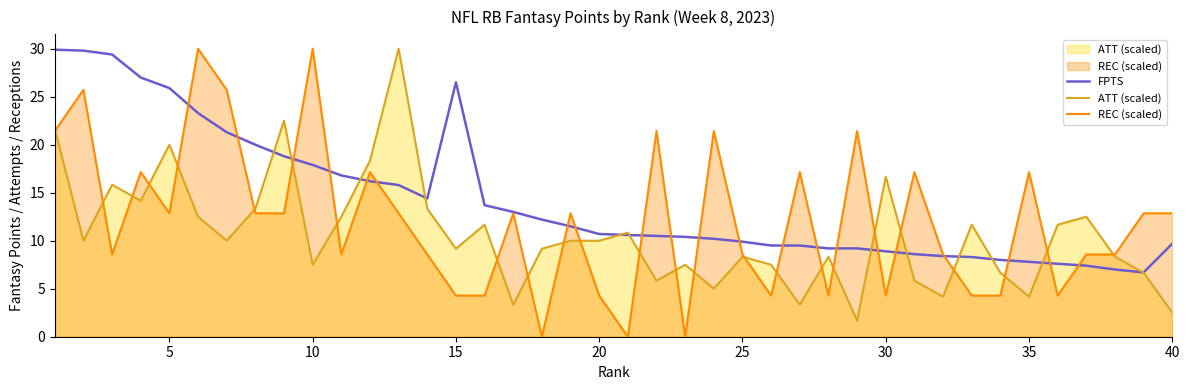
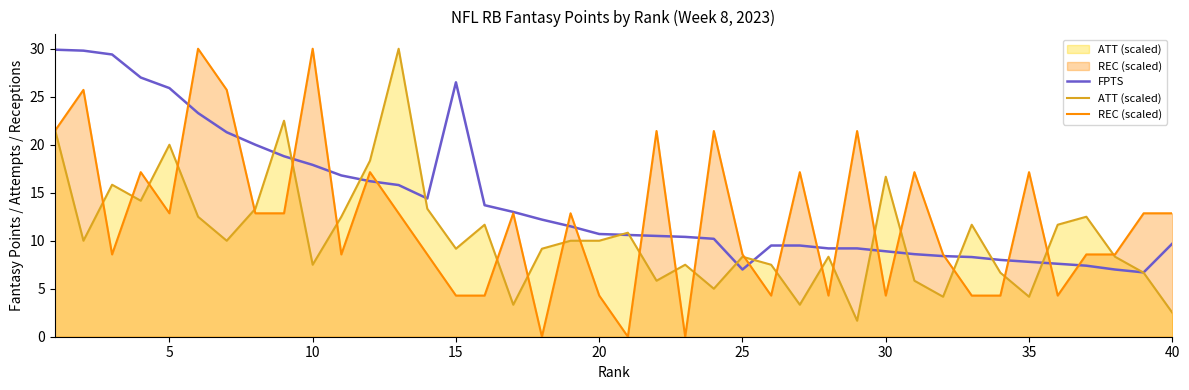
  {
    "FPTS": {
      "5": 26,
      "10": 18,
      "15": 27,
      "20": 11,
-     "25": 10,
+     "25": 7,
      "30": 9,
      "35": 8,
      "40": 10
    }
  }
